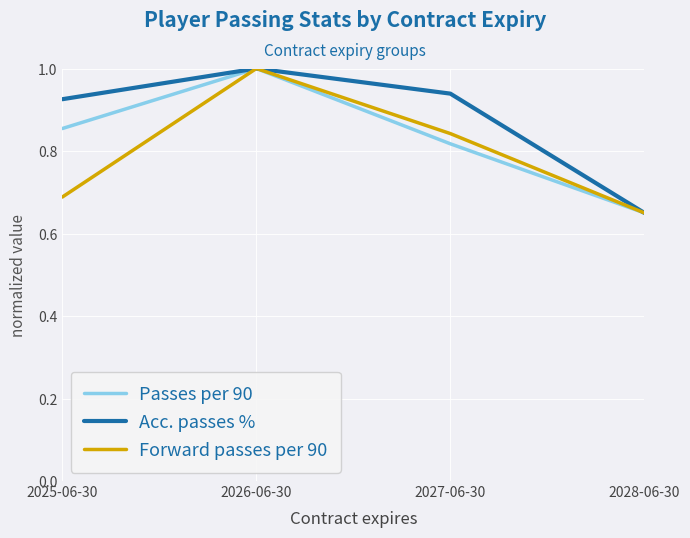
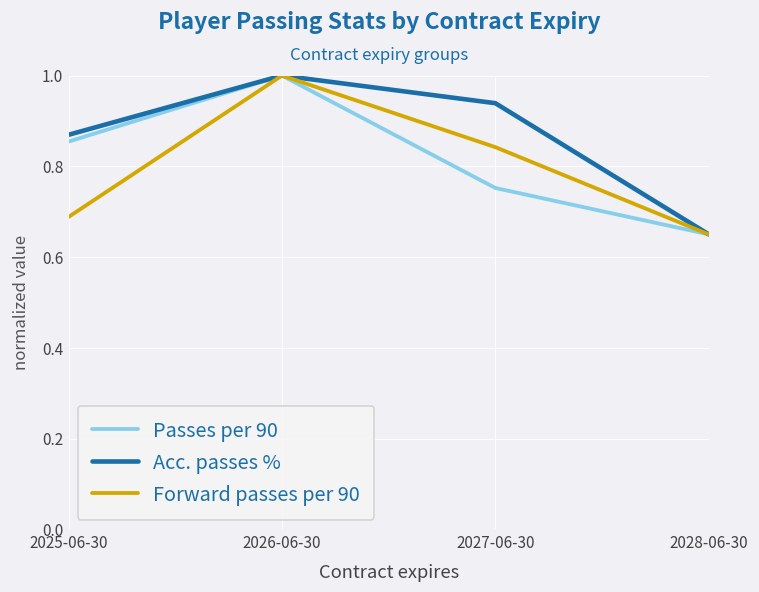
  {
    "Passes per 90": {
      "2025-06-30": 0.85,
-     "2027-06-30": 0.82
+     "2027-06-30": 0.75
    },
    "Acc. passes %": {
-     "2025-06-30": 0.93,
+     "2025-06-30": 0.87,
      "2027-06-30": 0.94
    },
    "Forward passes per 90": {
      "2025-06-30": 0.69,
      "2027-06-30": 0.84
    }
  }
